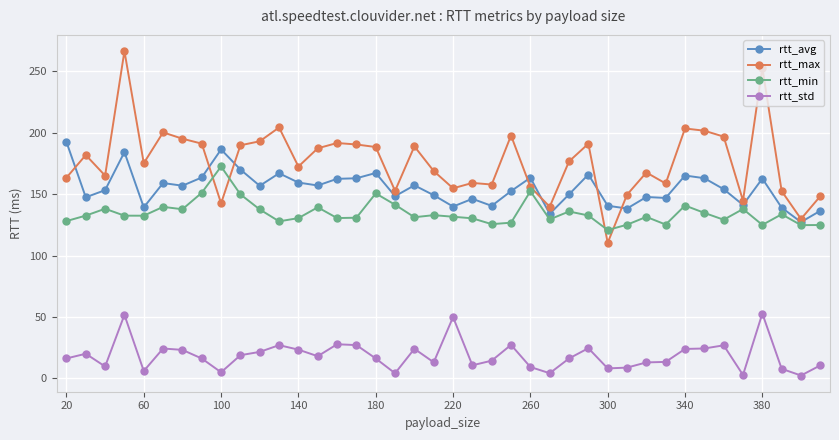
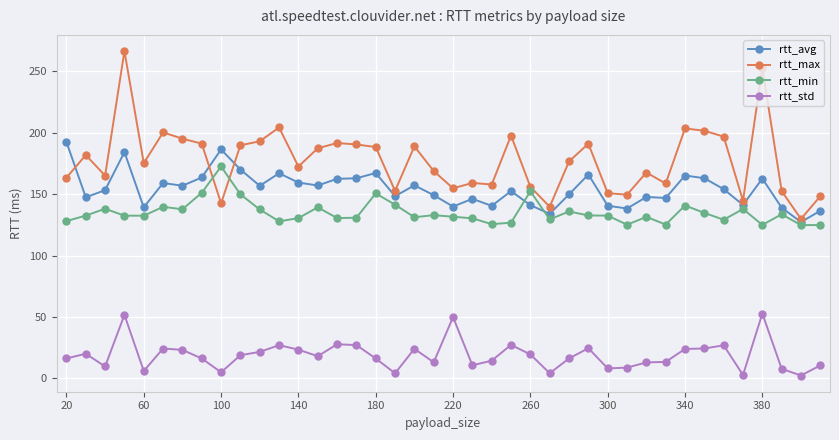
  {
    "rtt_avg": {
      "20": 192,
      "60": 139,
      "100": 186,
      "140": 159,
      "180": 167,
      "220": 140,
-     "260": 163,
+     "260": 141,
      "300": 141,
      "340": 165,
      "380": 163
    },
    "rtt_max": {
      "20": 163,
      "60": 175,
      "100": 142,
      "140": 172,
      "180": 188,
      "220": 155,
      "260": 156,
-     "300": 110,
+     "300": 151,
      "340": 203
    },
    "rtt_min": {
      "20": 128,
      "60": 132,
      "100": 172,
      "140": 130,
      "180": 151,
      "220": 132,
      "260": 152,
-     "300": 121,
+     "300": 132,
      "340": 141,
      "380": 125
    },
    "rtt_std": {
      "20": 16,
      "60": 6,
      "100": 5,
      "140": 23,
      "180": 16,
      "220": 50,
-     "260": 9,
+     "260": 20,
      "300": 8,
      "340": 24,
      "380": 53
    }
  }
